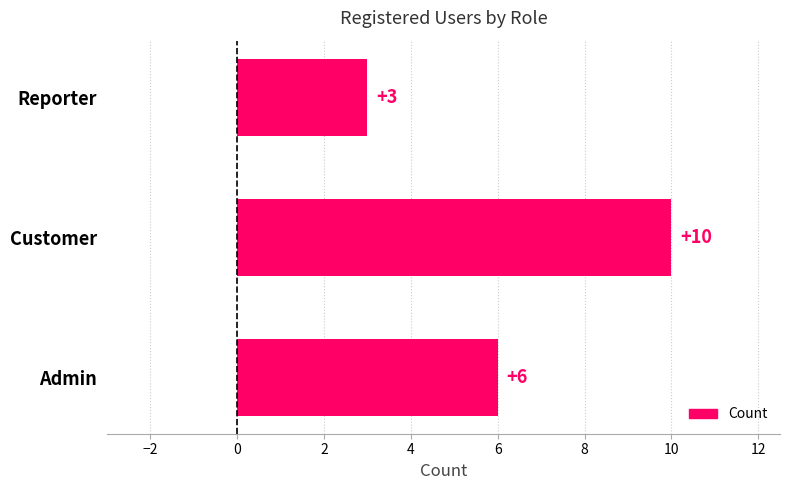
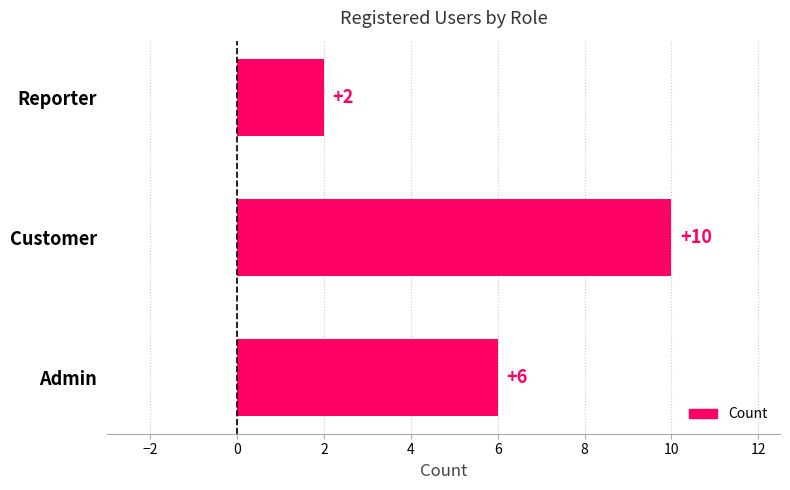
  {
-   "Reporter": "+3",
+   "Reporter": "+2",
    "Customer": "+10",
    "Admin": "+6"
  }
